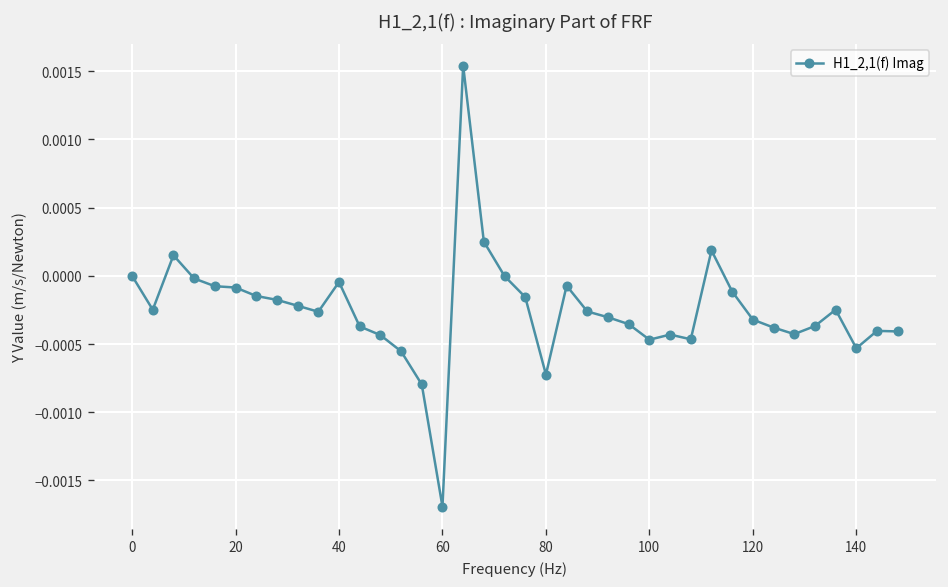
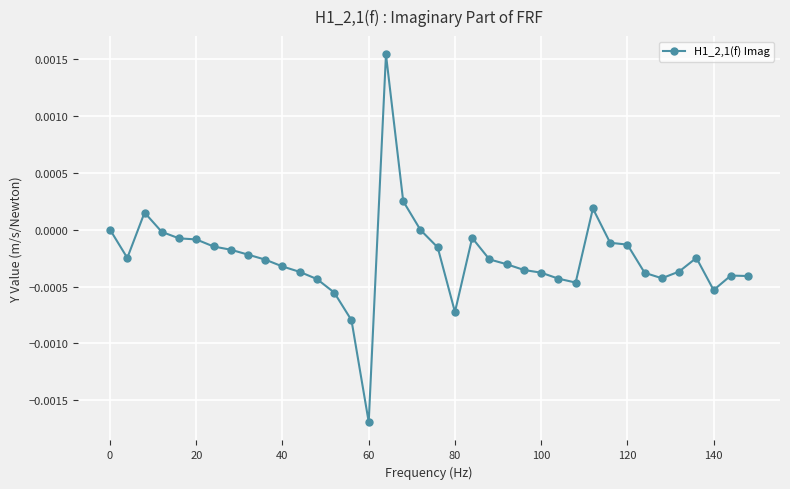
  {
    "0": 0.00000,
    "20": -0.00009,
-   "40": -0.00005,
+   "40": -0.00032,
    "60": -0.00169,
    "80": -0.00072,
-   "100": -0.00047,
-   "120": -0.00032,
+   "100": -0.00038,
+   "120": -0.00013,
    "140": -0.00053
  }
